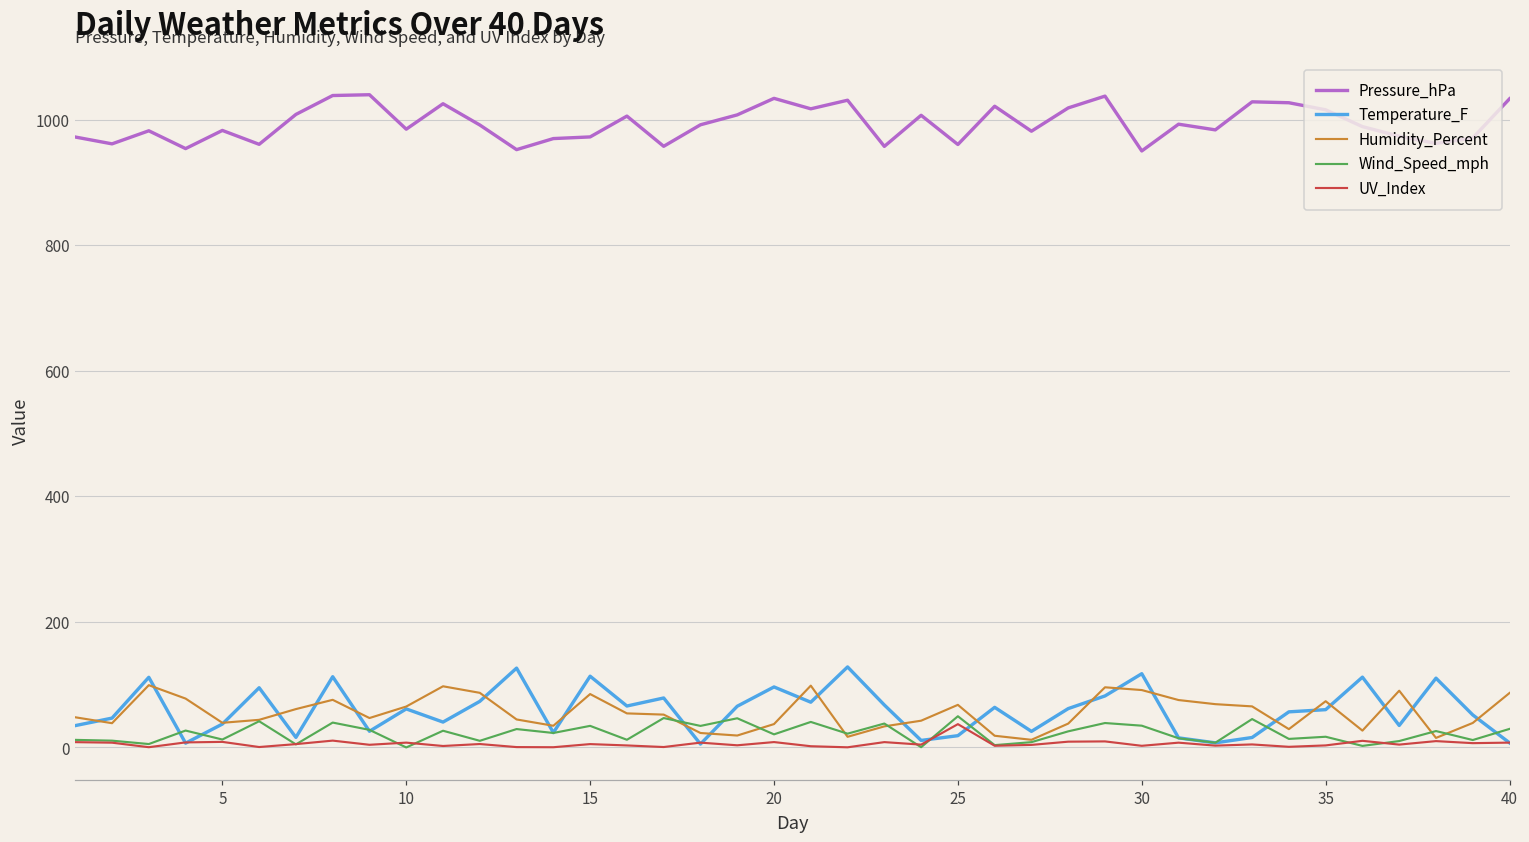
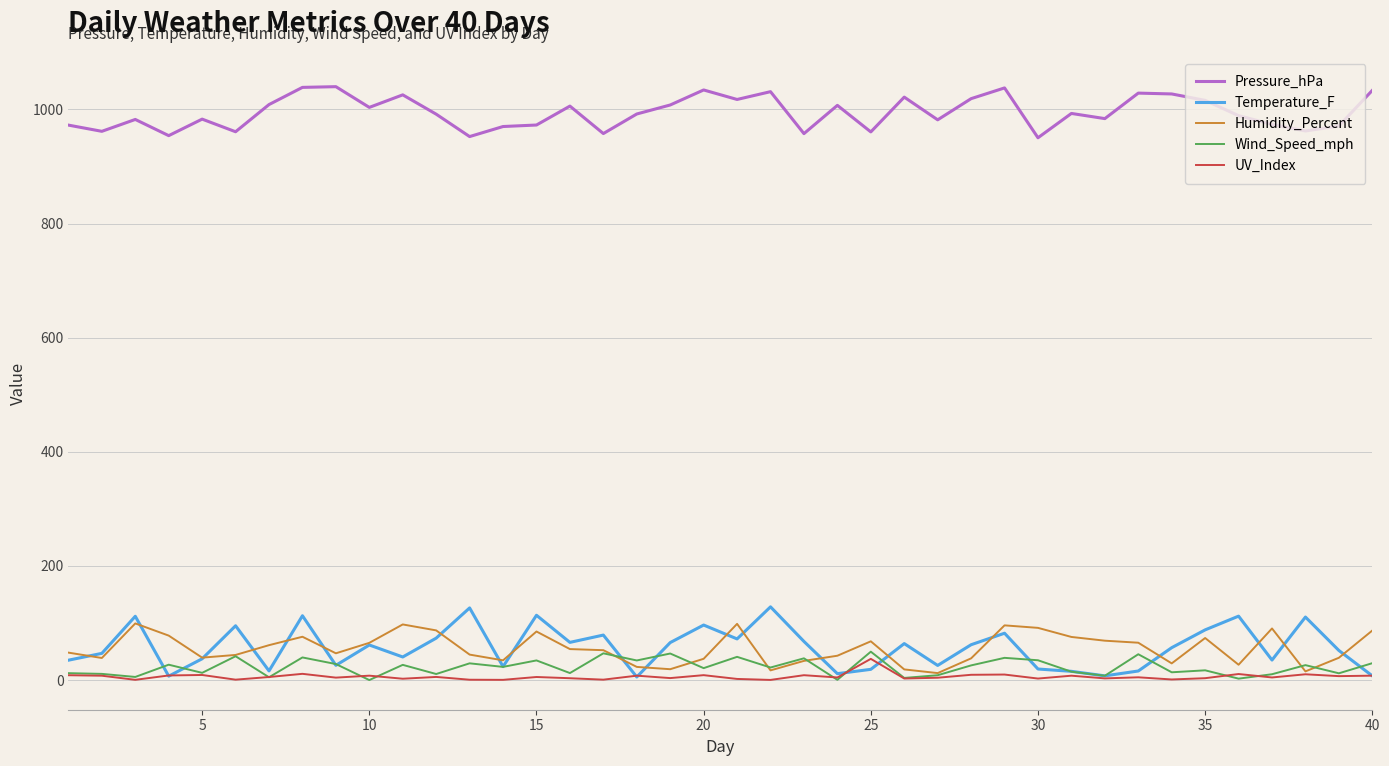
  {
    "Pressure_hPa": {
      "5": 980,
-     "10": 980,
+     "10": 1000,
      "15": 970,
      "20": 1030,
      "25": 960,
      "30": 950,
      "40": 1030
    },
    "Temperature_F": {
      "15": 110,
      "20": 100,
      "25": 20,
-     "30": 120,
-     "35": 60
+     "30": 20,
+     "35": 90
    },
    "Humidity_Percent": {
      "15": 90,
      "20": 40,
      "25": 70,
      "30": 90,
      "35": 70,
      "40": 90
    },
    "Wind_Speed_mph": {
      "10": 0,
      "15": 30,
      "20": 20,
      "25": 50,
      "30": 30,
      "35": 20,
      "40": 30
    },
    "UV_Index": {
      "10": 10,
      "15": 10,
      "20": 10,
      "25": 40,
      "30": 0,
      "35": 0
    }
  }
